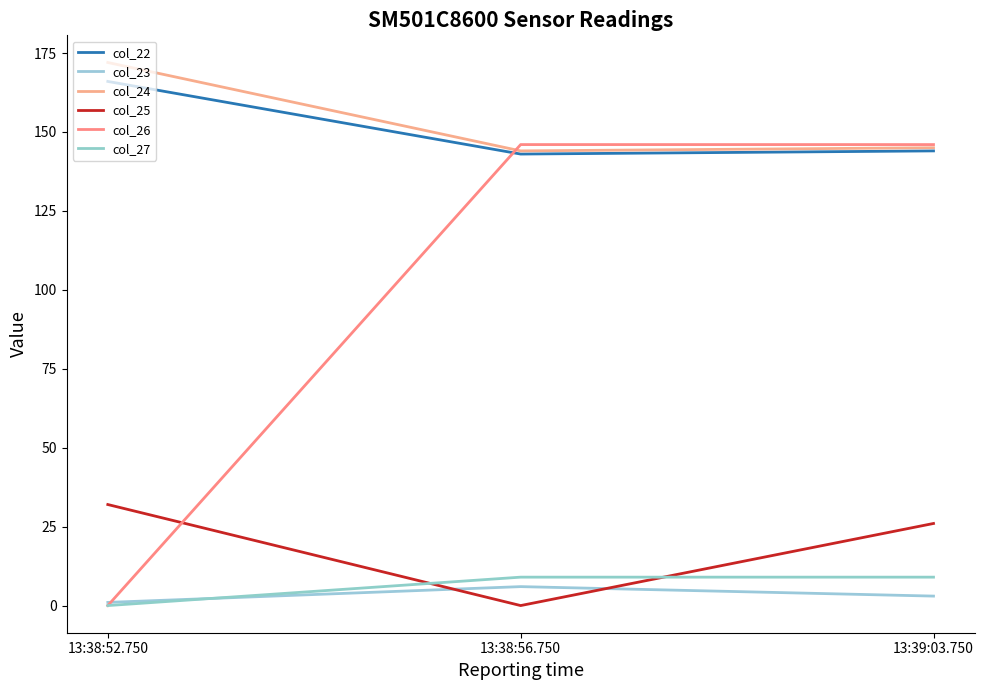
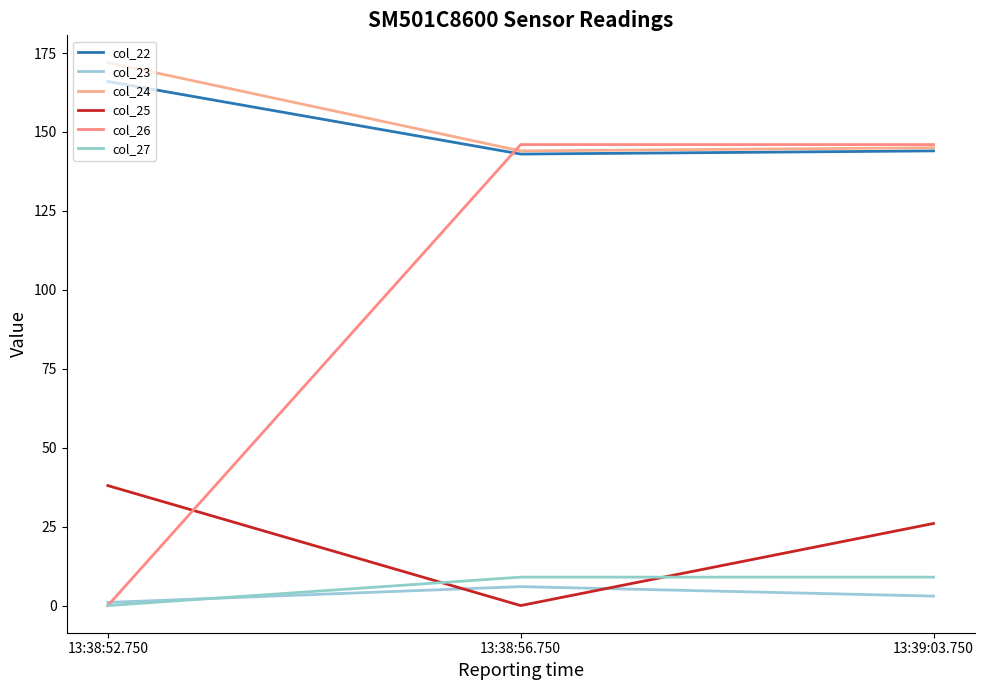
  {
    "col_22": {
      "13:38:56.750": 143,
      "13:39:03.750": 144
    },
    "col_25": {
-     "13:38:52.750": 32,
+     "13:38:52.750": 38,
      "13:38:56.750": 0,
      "13:39:03.750": 26
    }
  }
